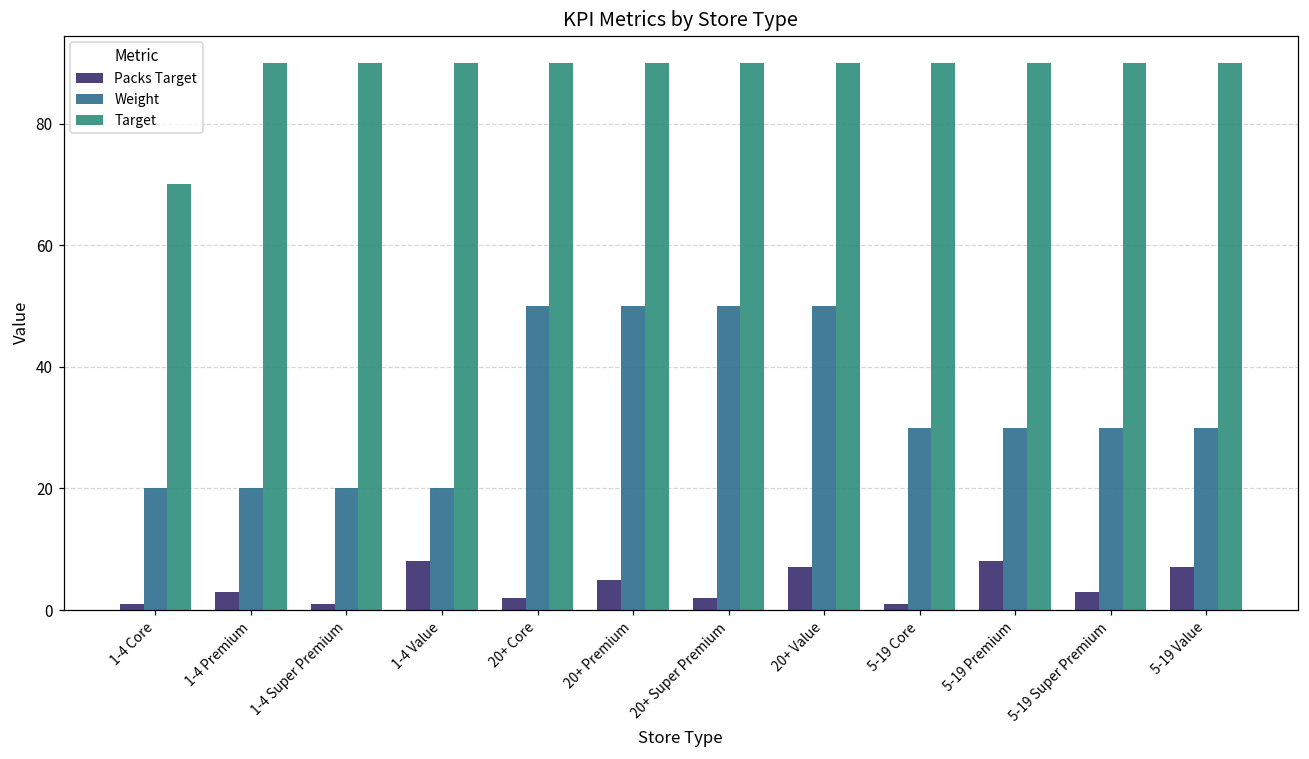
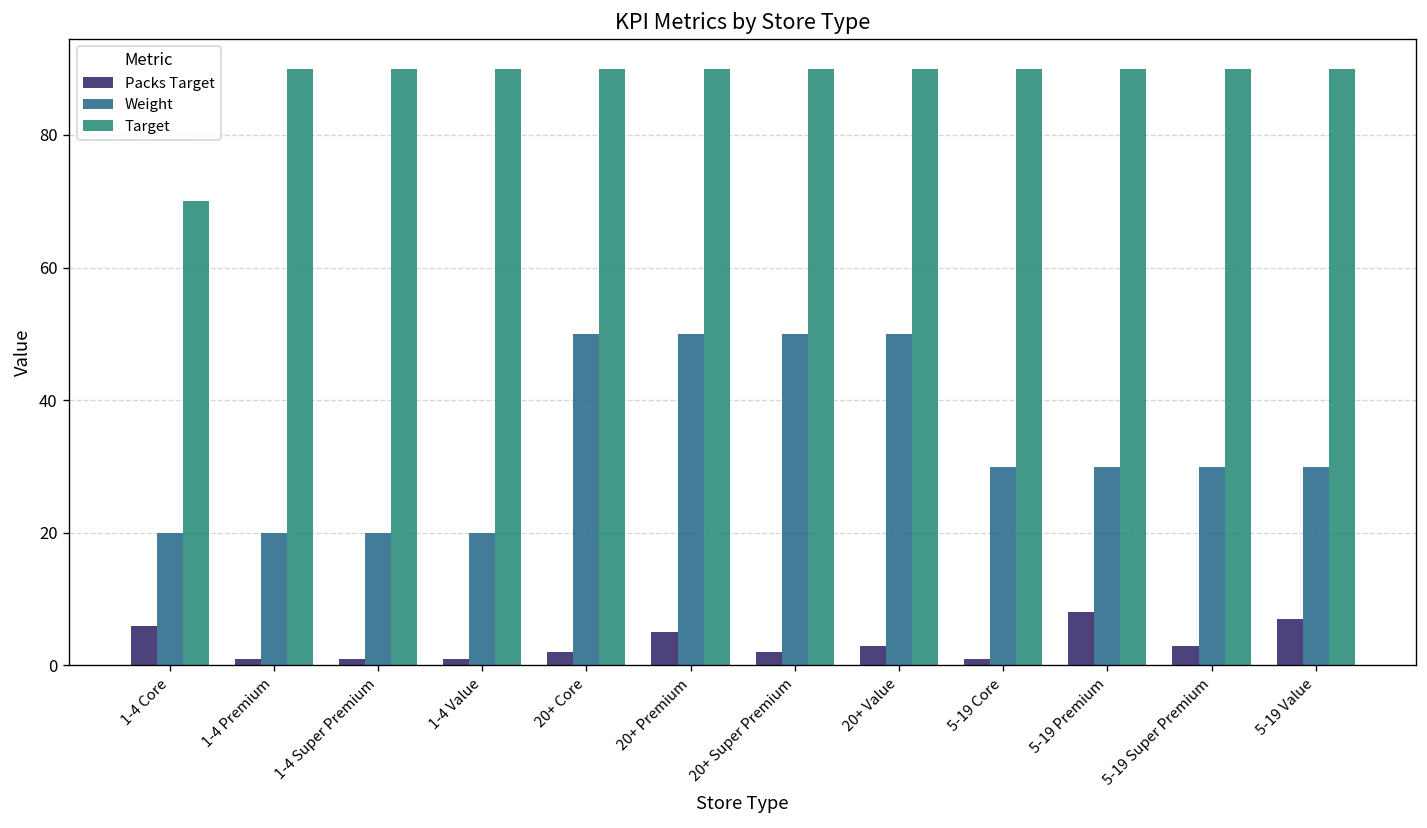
  {
    "Packs Target": {
-     "1-4 Core": 1,
-     "1-4 Premium": 3,
+     "1-4 Core": 6,
+     "1-4 Premium": 1,
      "1-4 Super Premium": 1,
-     "1-4 Value": 8,
+     "1-4 Value": 1,
      "20+ Core": 2,
      "20+ Premium": 5,
      "20+ Super Premium": 2,
-     "20+ Value": 7,
+     "20+ Value": 3,
      "5-19 Core": 1,
      "5-19 Premium": 8,
      "5-19 Super Premium": 3,
      "5-19 Value": 7
    }
  }
